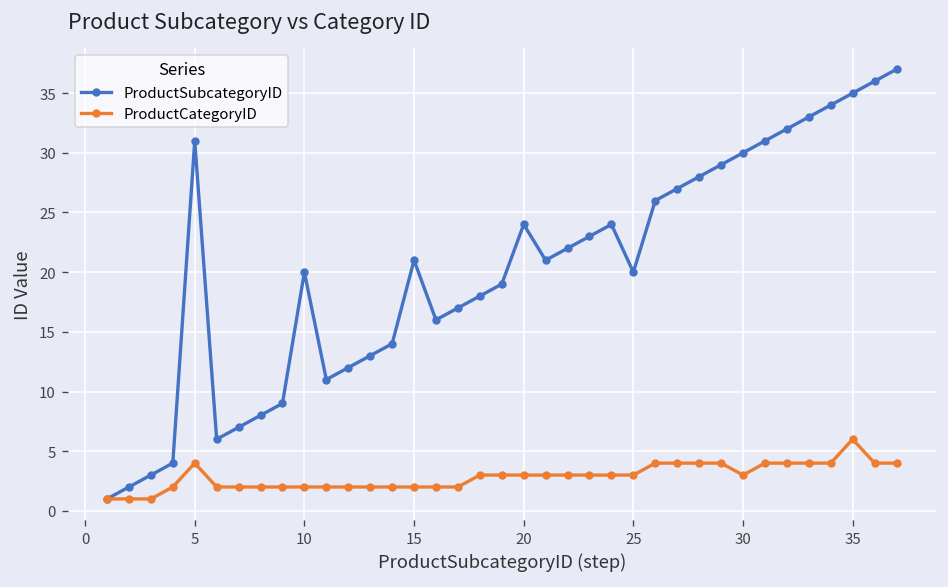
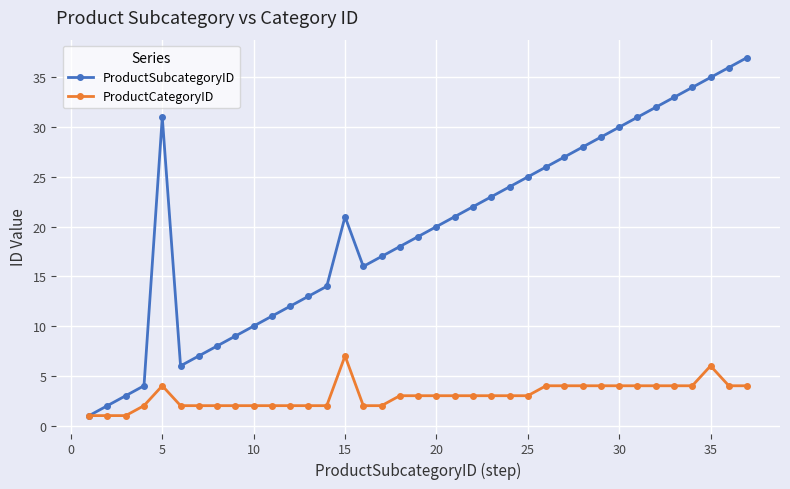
  {
    "ProductSubcategoryID": {
      "5": 31,
-     "10": 20,
+     "10": 10,
      "15": 21,
-     "20": 24,
-     "25": 20,
+     "20": 20,
+     "25": 25,
      "30": 30,
      "35": 35
    },
    "ProductCategoryID": {
      "5": 4,
      "10": 2,
-     "15": 2,
+     "15": 7,
      "20": 3,
      "25": 3,
-     "30": 3,
+     "30": 4,
      "35": 6
    }
  }
